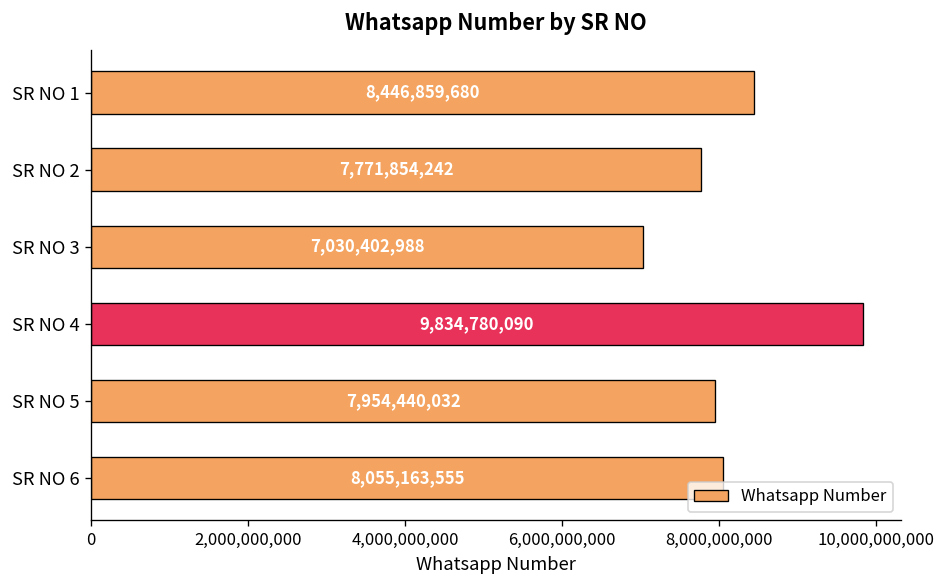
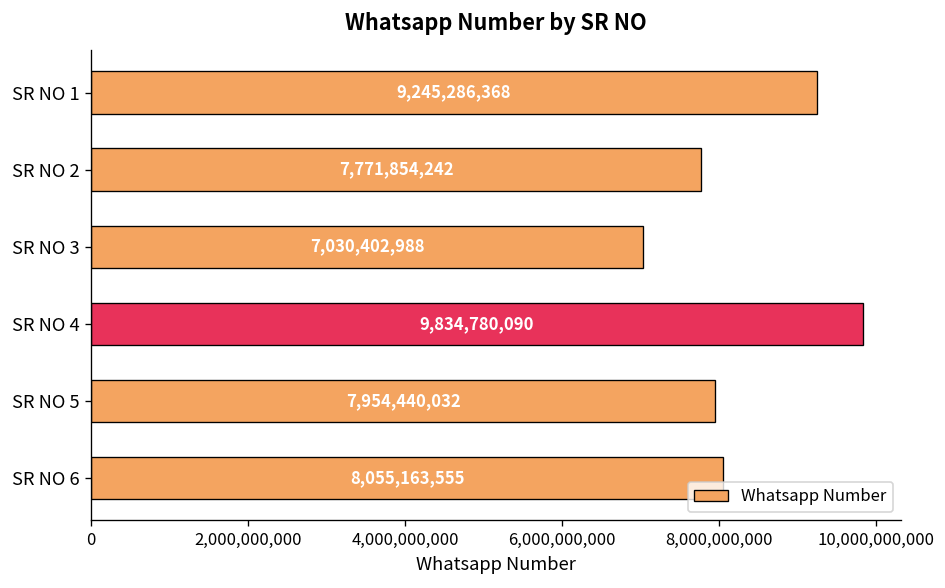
  {
-   "SR NO 1": "8,446,859,680",
+   "SR NO 1": "9,245,286,368",
    "SR NO 2": "7,771,854,242",
    "SR NO 3": "7,030,402,988",
    "SR NO 4": "9,834,780,090",
    "SR NO 5": "7,954,440,032",
    "SR NO 6": "8,055,163,555"
  }
